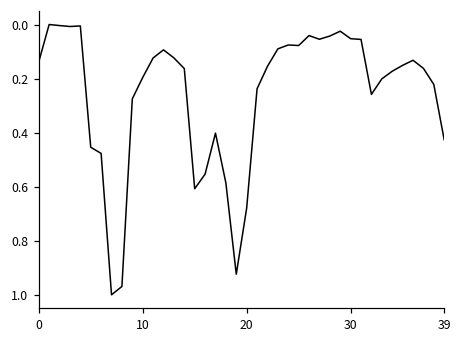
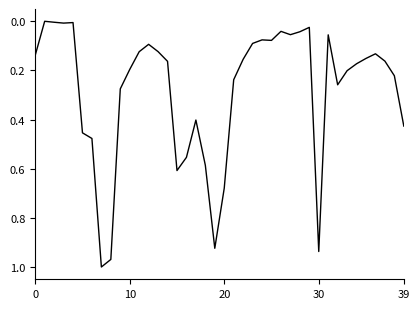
  {
    "0": 0.14,
    "10": 0.20,
    "20": 0.68,
-   "30": 0.05,
+   "30": 0.94,
    "39": 0.43
  }
